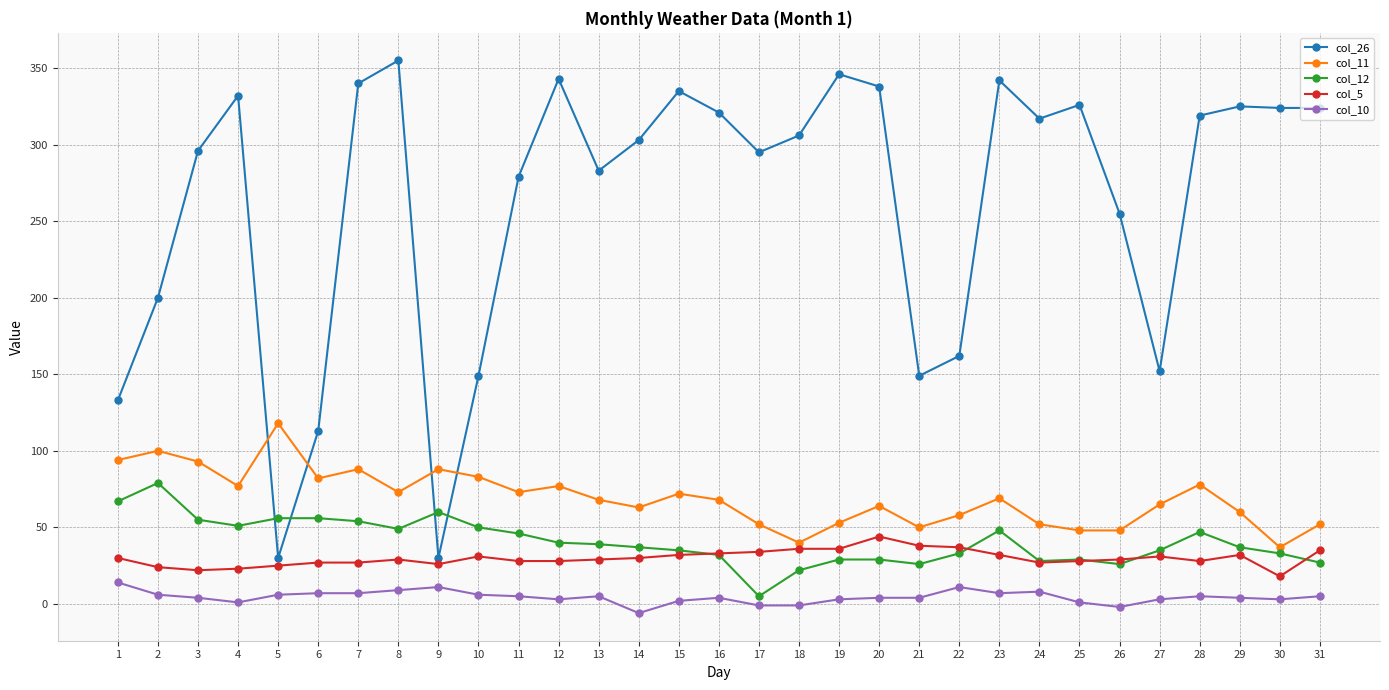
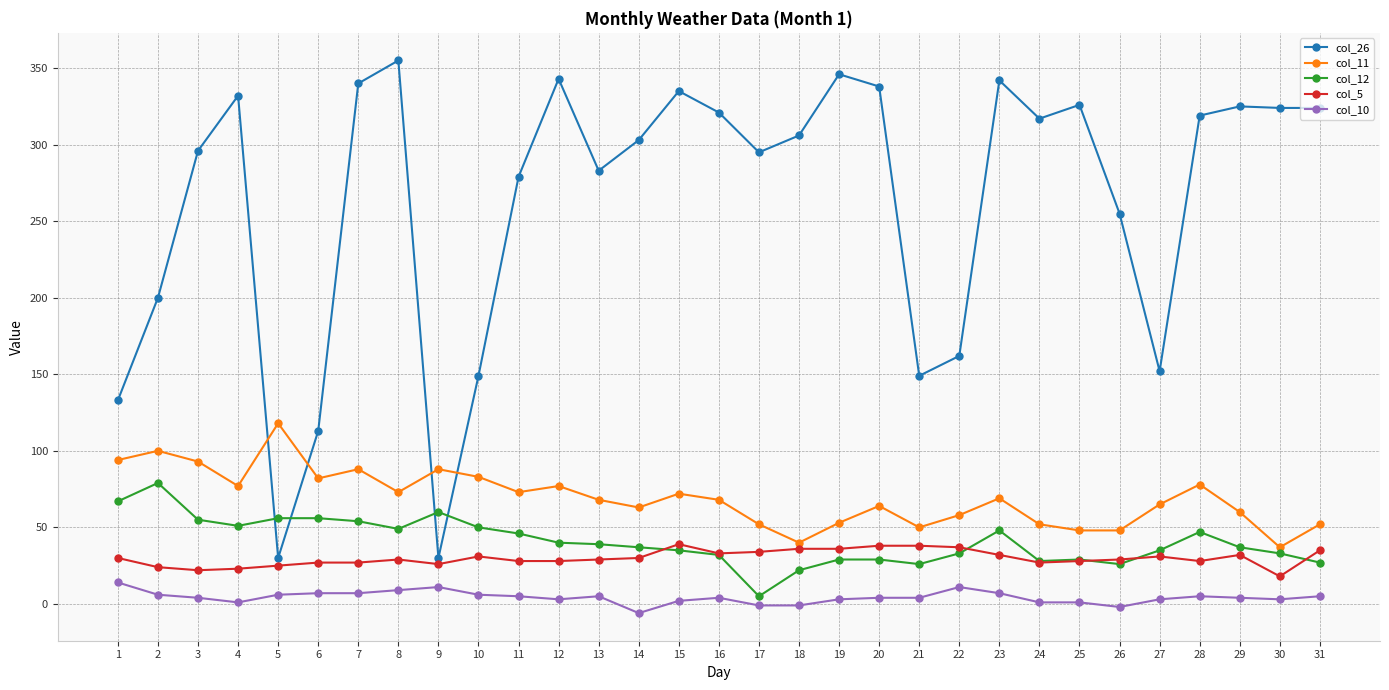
  {
    "col_26": {
      "1": 133,
      "2": 200,
      "3": 296,
      "4": 332,
      "5": 30,
      "6": 113,
      "7": 340,
      "8": 355,
      "9": 30,
      "10": 149,
      "11": 279,
      "12": 343,
      "13": 283,
      "14": 303,
      "15": 335,
      "16": 321,
      "17": 295,
      "18": 306,
      "19": 346,
      "20": 338,
      "21": 149,
      "22": 162,
      "23": 342,
      "24": 317,
      "25": 326,
      "26": 255,
      "27": 152,
      "28": 319,
      "29": 325,
      "30": 324
    },
    "col_11": {
      "1": 94,
      "2": 100,
      "3": 93,
      "4": 77,
      "5": 118,
      "6": 82,
      "7": 88,
      "8": 73,
      "9": 88,
      "10": 83,
      "11": 73,
      "12": 77,
      "13": 68,
      "14": 63,
      "15": 72,
      "16": 68,
      "17": 52,
      "18": 40,
      "19": 53,
      "20": 64,
      "21": 50,
      "22": 58,
      "23": 69,
      "24": 52,
      "25": 48,
      "26": 48,
      "27": 65,
      "28": 78,
      "29": 60,
      "30": 37,
      "31": 52
    },
    "col_12": {
      "1": 67,
      "2": 79,
      "3": 55,
      "4": 51,
      "5": 56,
      "6": 56,
      "7": 54,
      "8": 49,
      "9": 60,
      "10": 50,
      "11": 46,
      "12": 40,
      "13": 39,
      "14": 37,
      "15": 35,
      "17": 5,
      "18": 22,
      "19": 29,
      "20": 29,
      "21": 26,
      "22": 33,
      "23": 48,
      "26": 26,
      "27": 35,
      "28": 47,
      "29": 37,
      "30": 33,
      "31": 27
    },
    "col_5": {
      "1": 30,
      "2": 24,
      "3": 22,
      "4": 23,
      "5": 25,
      "6": 27,
      "7": 27,
      "8": 29,
      "9": 26,
      "10": 31,
      "11": 28,
      "12": 28,
      "13": 29,
      "14": 30,
-     "15": 32,
+     "15": 39,
      "17": 34,
      "18": 36,
      "19": 36,
-     "20": 44,
+     "20": 38,
      "21": 38,
      "22": 37,
      "23": 32,
      "26": 29,
      "27": 31,
      "28": 28,
      "29": 32,
      "30": 18,
      "31": 35
    },
    "col_10": {
      "1": 14,
      "2": 6,
      "3": 4,
      "4": 1,
      "5": 6,
      "6": 7,
      "7": 7,
      "8": 9,
      "9": 11,
      "10": 6,
      "11": 5,
      "12": 3,
      "13": 5,
      "14": -6,
      "15": 2,
      "16": 4,
      "17": -1,
      "18": -1,
      "19": 3,
      "20": 4,
      "21": 4,
      "22": 11,
      "23": 7,
-     "24": 8,
+     "24": 1,
      "25": 1,
      "26": -2,
      "27": 3,
      "28": 5,
      "29": 4,
      "30": 3,
      "31": 5
    }
  }
